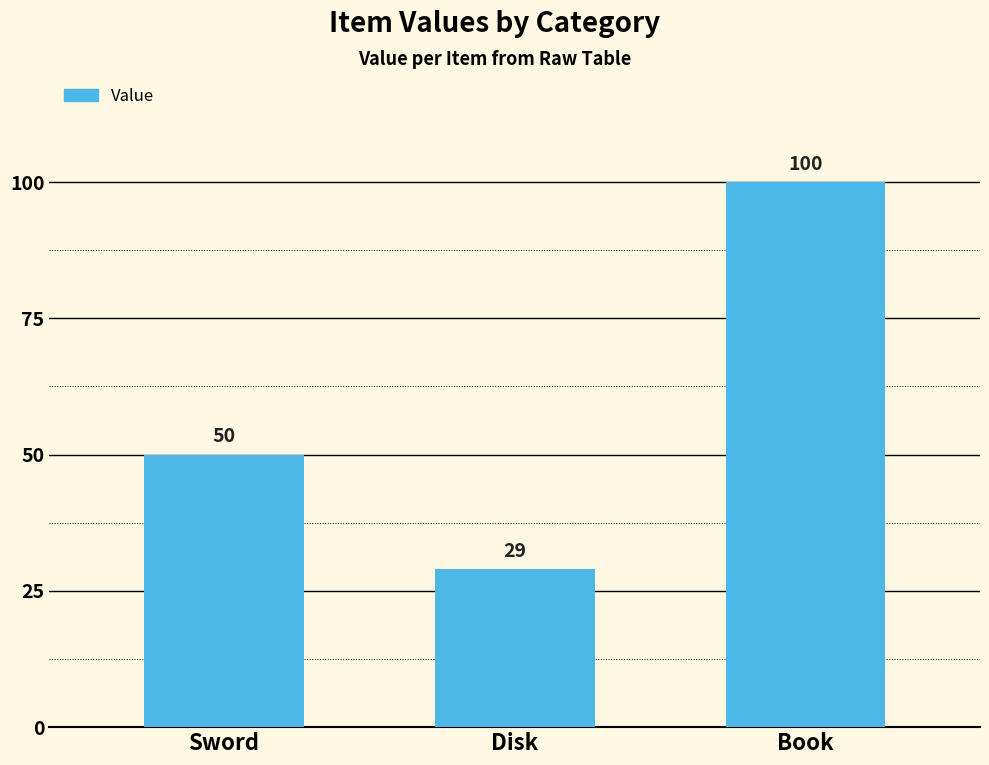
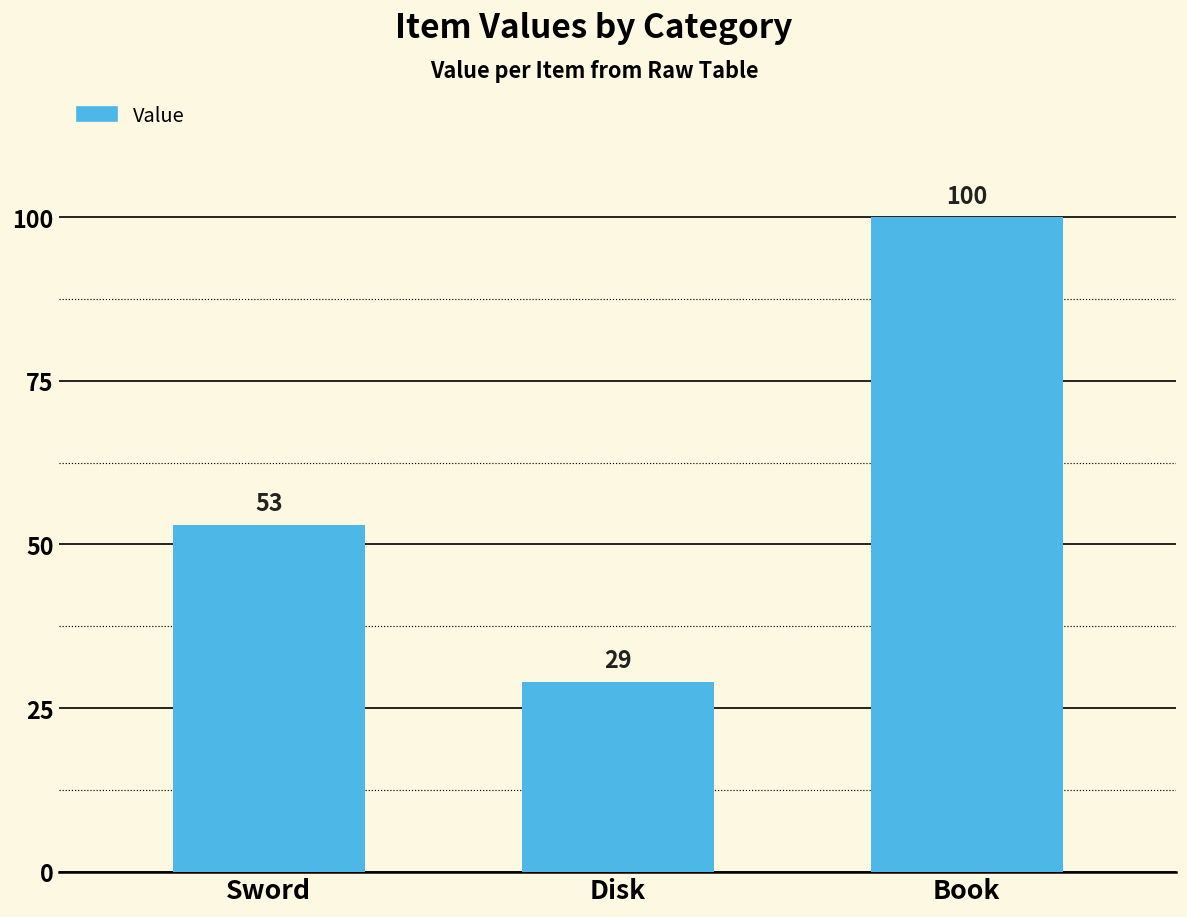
  {
-   "Sword": 50,
+   "Sword": 53,
    "Disk": 29,
    "Book": 100
  }
